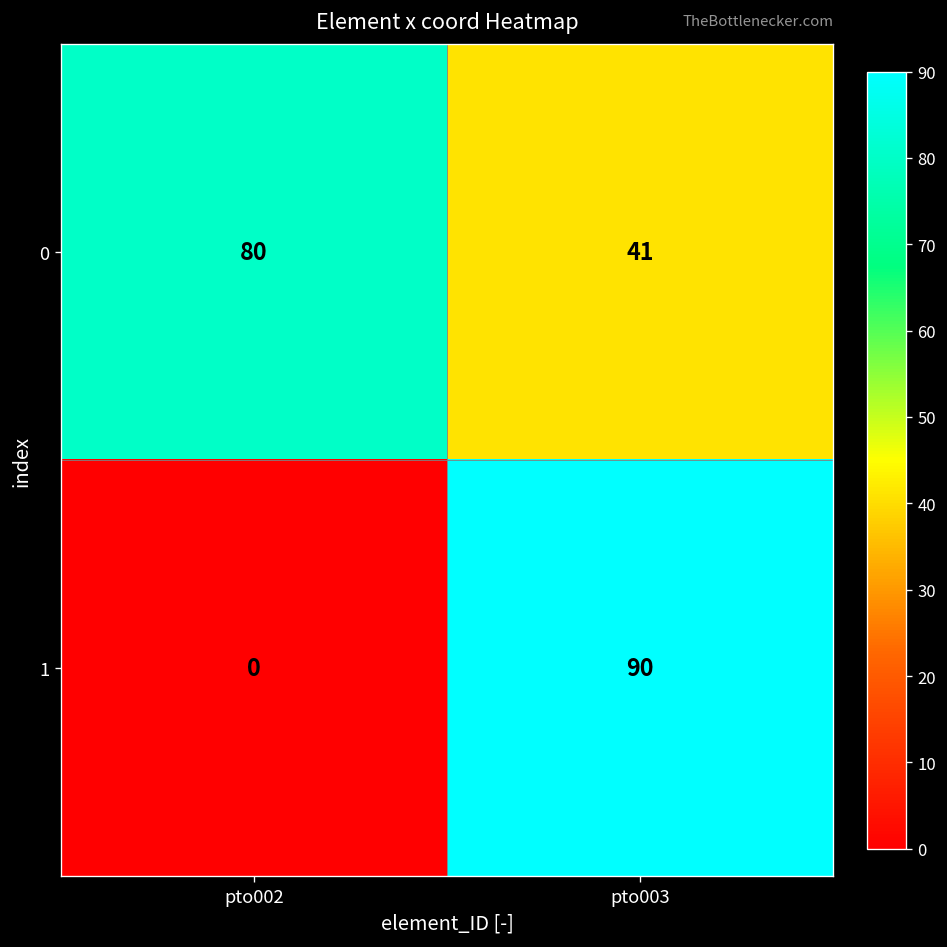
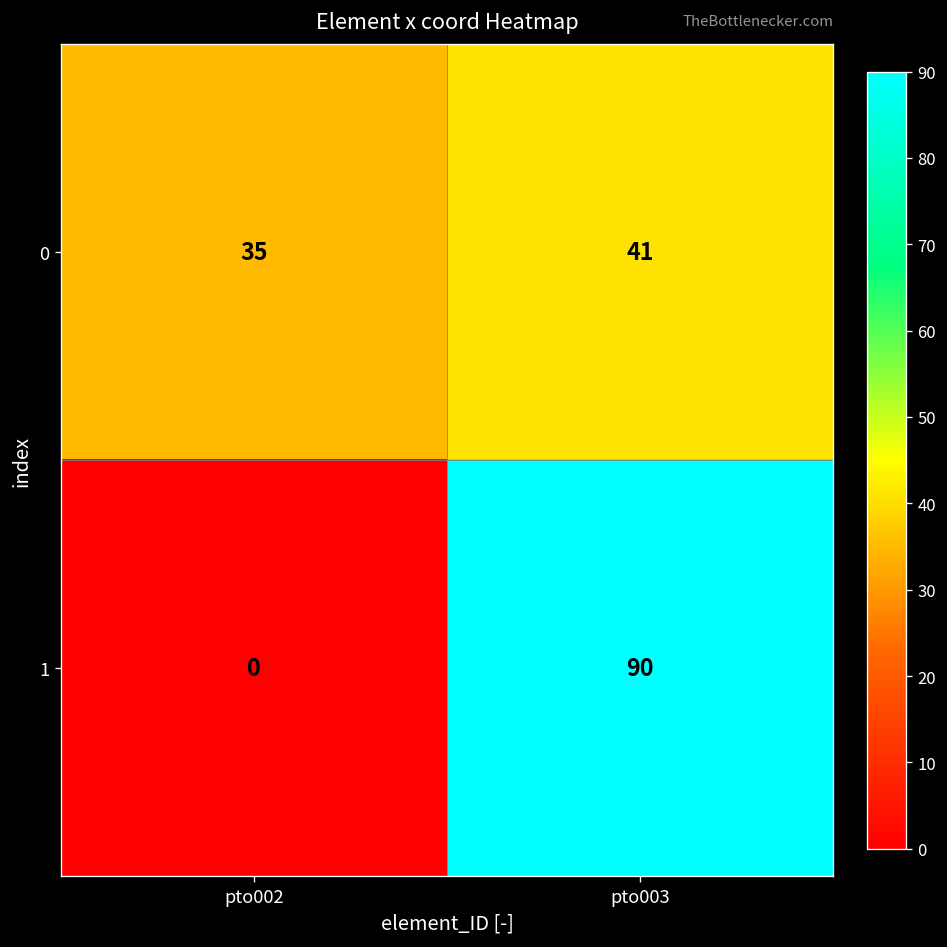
  {
    "0": {
-     "pto002": 80,
+     "pto002": 35,
      "pto003": 41
    },
    "1": {
      "pto002": 0,
      "pto003": 90
    }
  }
